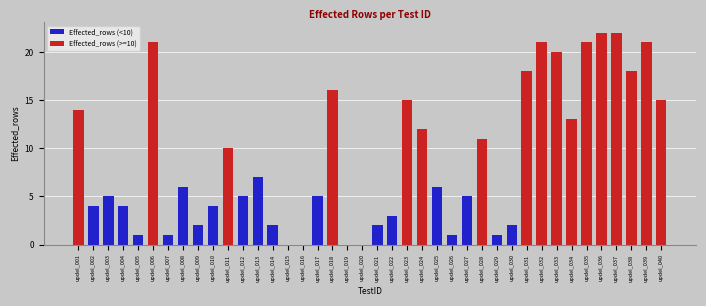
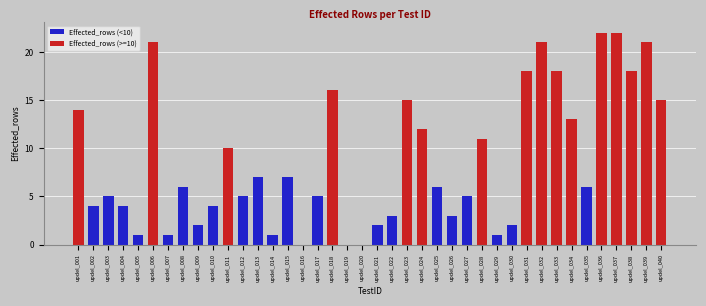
  {
    "updel_001": 14,
    "updel_002": 4,
    "updel_003": 5,
    "updel_004": 4,
    "updel_005": 1,
    "updel_006": 21,
    "updel_007": 1,
    "updel_008": 6,
    "updel_009": 2,
    "updel_010": 4,
    "updel_011": 10,
    "updel_012": 5,
    "updel_013": 7,
-   "updel_014": 2,
-   "updel_015": 0,
+   "updel_014": 1,
+   "updel_015": 7,
    "updel_016": 0,
    "updel_017": 5,
    "updel_018": 16,
    "updel_019": 0,
    "updel_020": 0,
    "updel_021": 2,
    "updel_022": 3,
    "updel_023": 15,
    "updel_024": 12,
    "updel_025": 6,
-   "updel_026": 1,
+   "updel_026": 3,
    "updel_027": 5,
    "updel_028": 11,
    "updel_029": 1,
    "updel_030": 2,
    "updel_031": 18,
    "updel_032": 21,
-   "updel_033": 20,
+   "updel_033": 18,
    "updel_034": 13,
-   "updel_035": 21,
+   "updel_035": 6,
    "updel_036": 22,
    "updel_037": 22,
    "updel_038": 18,
    "updel_039": 21,
    "updel_040": 15
  }
